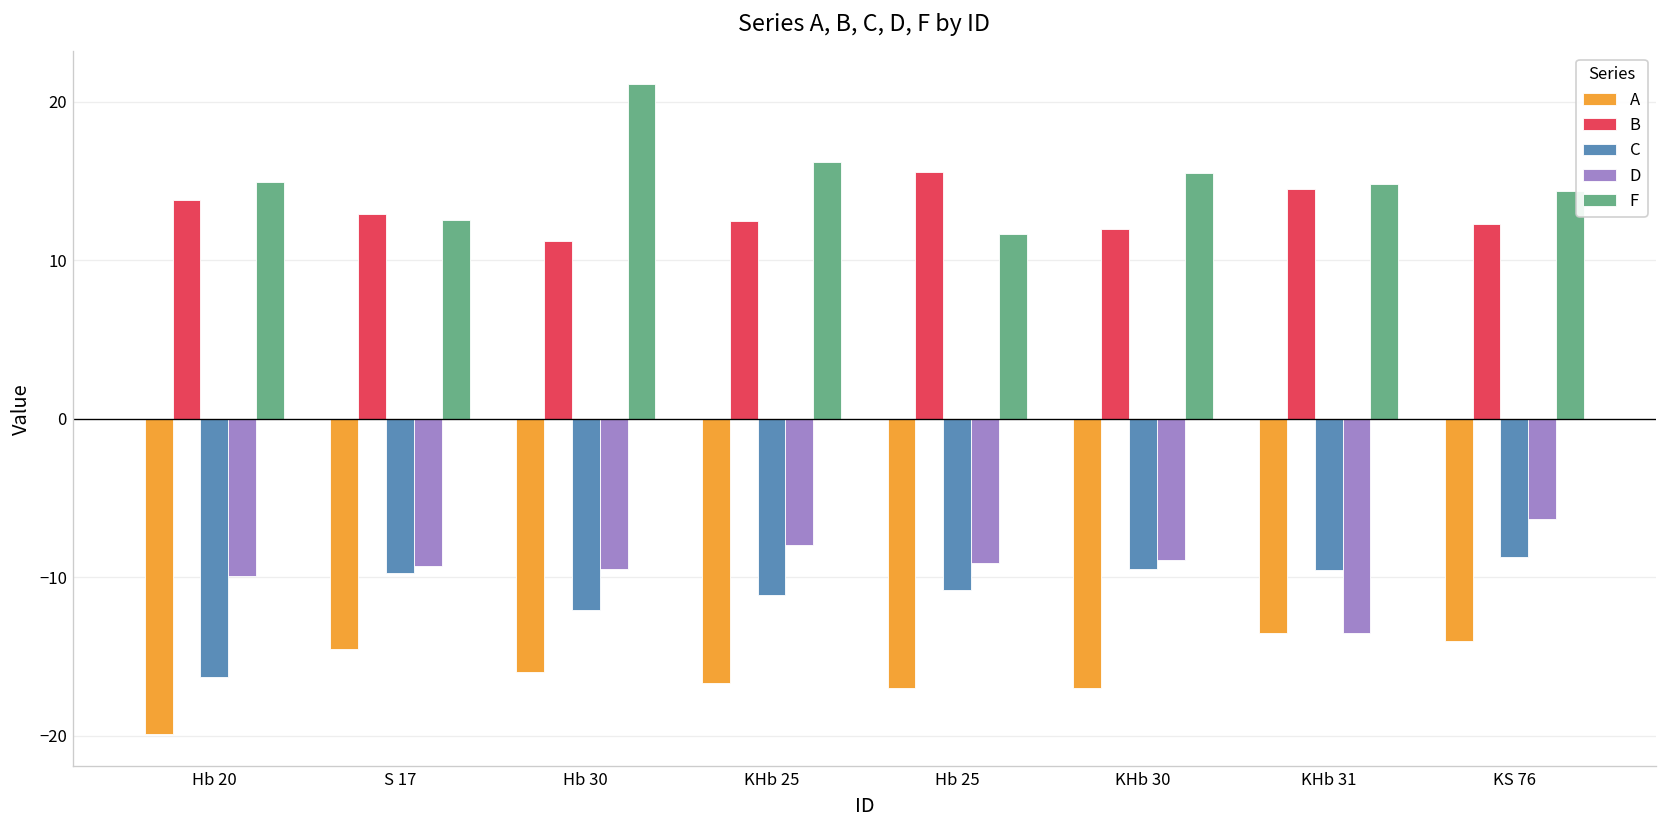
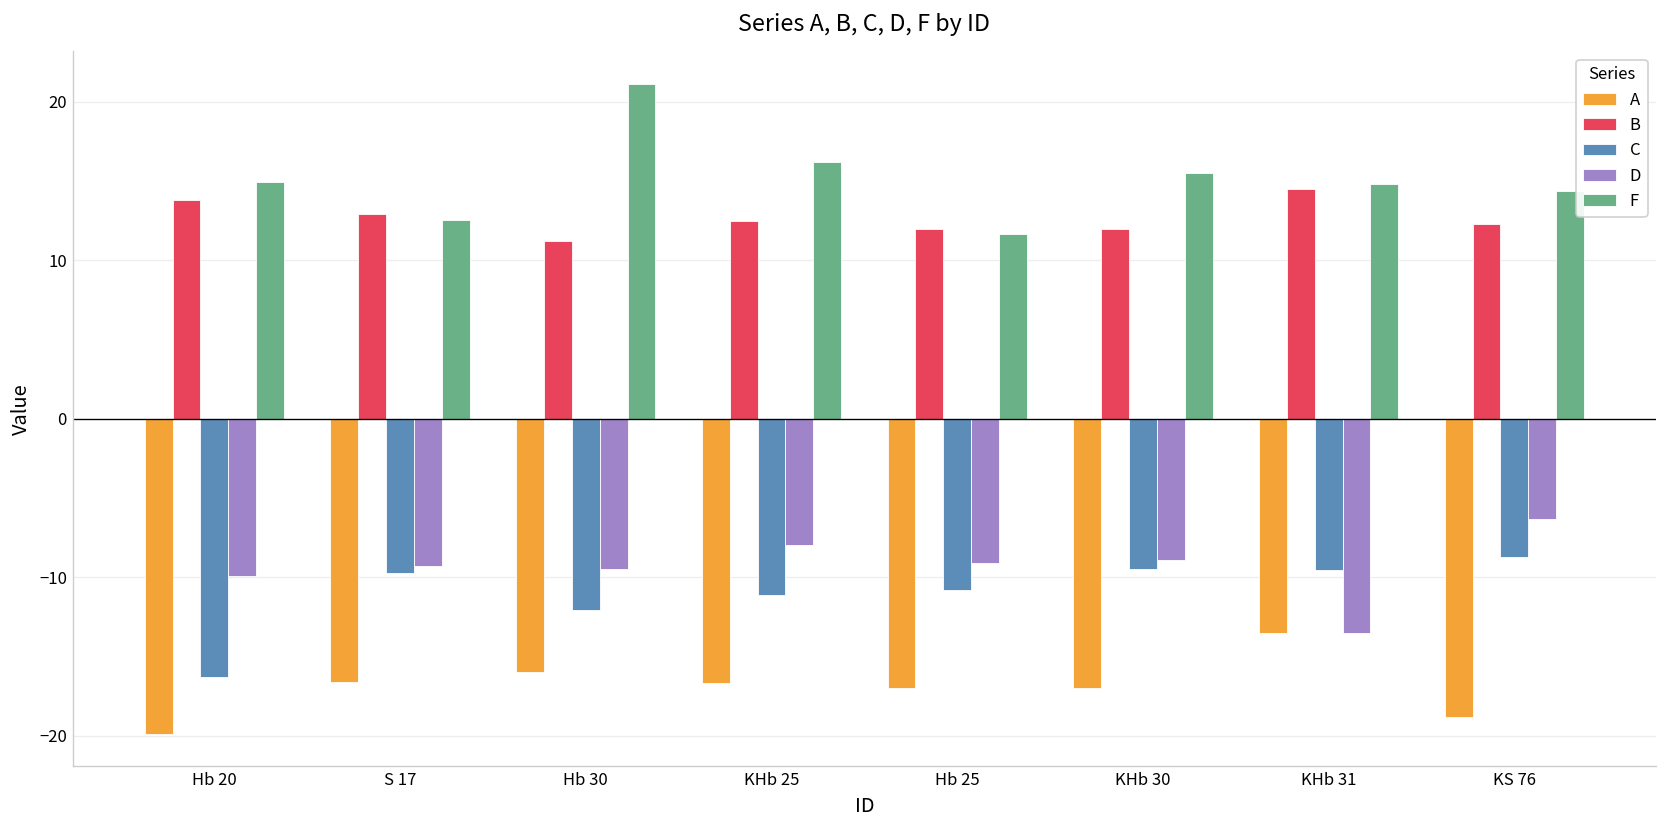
  {
    "A": {
      "Hb 20": -19.9,
-     "S 17": -14.5,
+     "S 17": -16.6,
      "Hb 30": -16.0,
      "KHb 25": -16.7,
      "Hb 25": -17.0,
      "KHb 30": -17.0,
      "KHb 31": -13.5,
-     "KS 76": -14.0
+     "KS 76": -18.8
    },
    "B": {
      "Hb 20": 13.8,
      "S 17": 12.9,
      "Hb 30": 11.2,
      "KHb 25": 12.5,
-     "Hb 25": 15.6,
+     "Hb 25": 12.0,
      "KHb 30": 12.0,
      "KHb 31": 14.5,
      "KS 76": 12.3
    },
    "C": {
      "Hb 20": -16.3,
      "S 17": -9.8,
      "Hb 30": -12.1,
      "KHb 25": -11.1,
      "Hb 25": -10.8,
      "KHb 30": -9.5,
      "KHb 31": -9.6,
      "KS 76": -8.7
    },
    "D": {
      "Hb 20": -9.9,
      "S 17": -9.3,
      "Hb 30": -9.5,
      "KHb 25": -8.0,
      "Hb 25": -9.1,
      "KHb 30": -8.9,
      "KHb 31": -13.5,
      "KS 76": -6.3
    },
    "F": {
      "Hb 20": 14.9,
      "S 17": 12.6,
      "Hb 30": 21.2,
      "KHb 25": 16.2,
      "Hb 25": 11.7,
      "KHb 30": 15.5,
      "KHb 31": 14.8,
      "KS 76": 14.4
    }
  }
